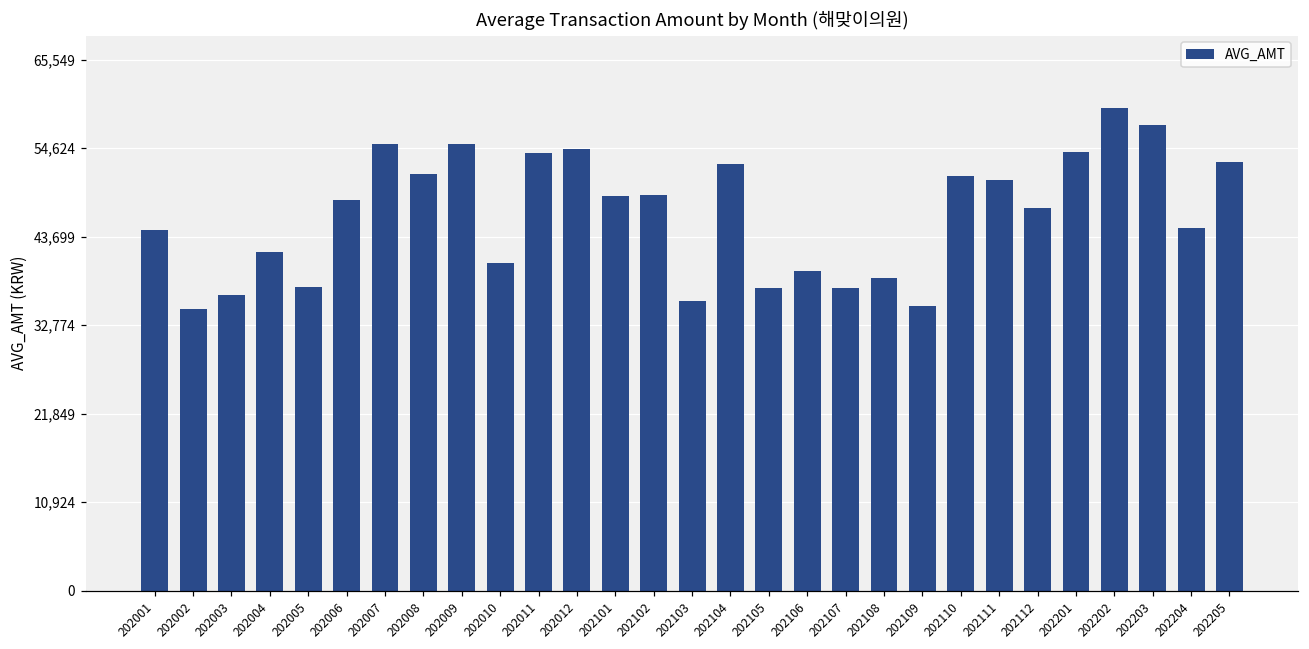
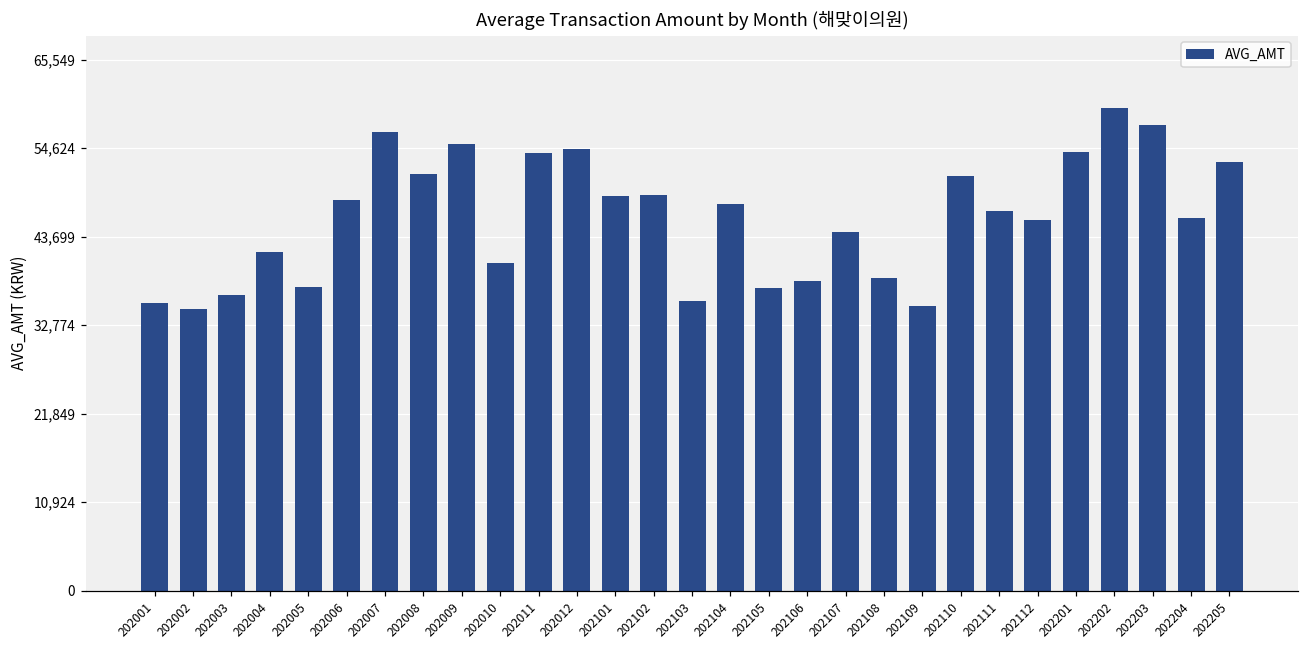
  {
-   "202001": "45,000",
+   "202001": "36,000",
    "202002": "35,000",
    "202003": "36,000",
    "202004": "42,000",
    "202005": "37,000",
    "202006": "48,000",
-   "202007": "55,000",
+   "202007": "57,000",
    "202008": "51,000",
    "202009": "55,000",
    "202010": "40,000",
    "202011": "54,000",
    "202012": "55,000",
    "202101": "49,000",
    "202102": "49,000",
    "202103": "36,000",
-   "202104": "53,000",
+   "202104": "48,000",
    "202105": "37,000",
-   "202106": "39,000",
-   "202107": "37,000",
+   "202106": "38,000",
+   "202107": "44,000",
    "202108": "39,000",
    "202109": "35,000",
    "202110": "51,000",
-   "202111": "51,000",
-   "202112": "47,000",
+   "202111": "47,000",
+   "202112": "46,000",
    "202201": "54,000",
    "202202": "60,000",
    "202203": "58,000",
-   "202204": "45,000",
+   "202204": "46,000",
    "202205": "53,000"
  }
